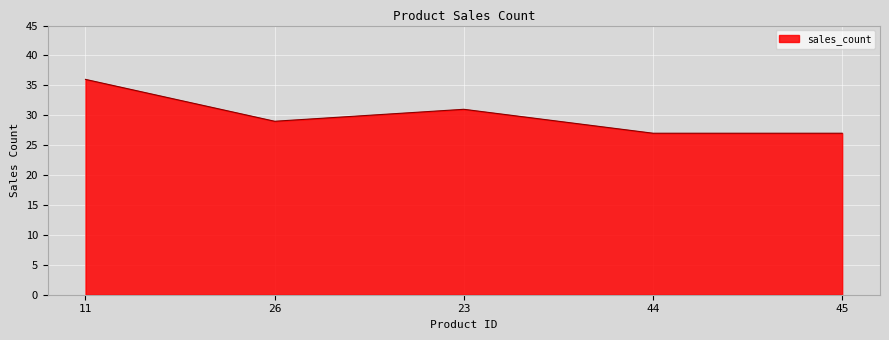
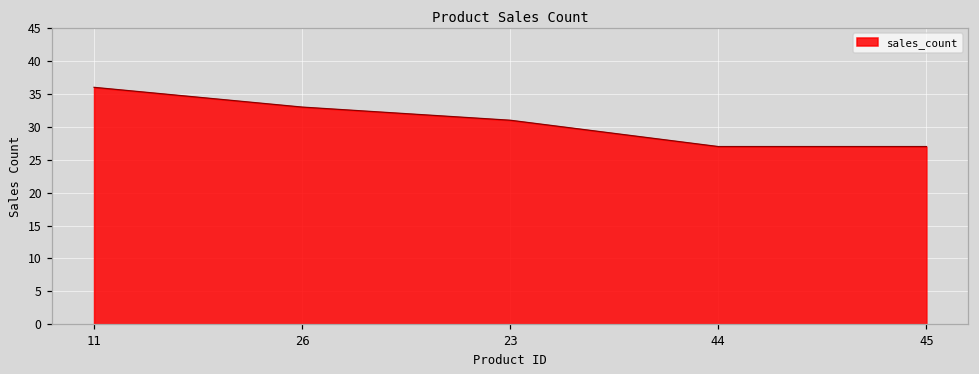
  {
    "11": 36,
-   "26": 29,
+   "26": 33,
    "23": 31,
    "44": 27,
    "45": 27
  }
